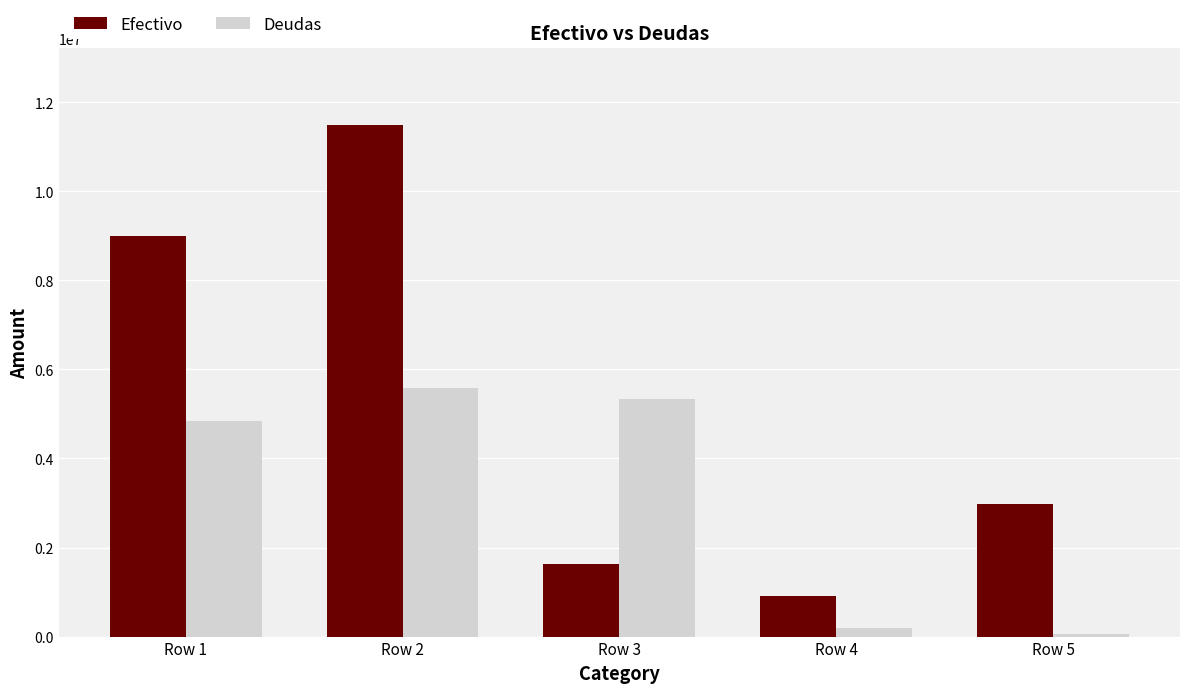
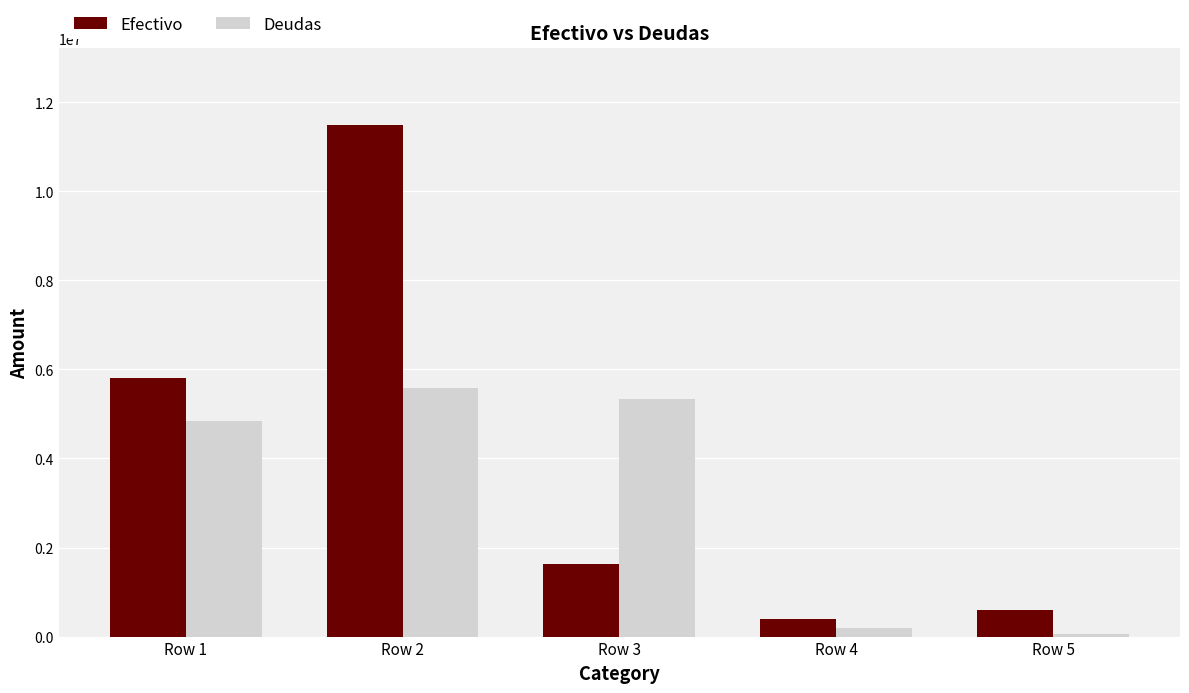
  {
    "Efectivo": {
-     "Row 1": 9000000,
+     "Row 1": 5800000,
      "Row 2": 11500000,
      "Row 3": 1600000,
-     "Row 4": 900000,
-     "Row 5": 3000000
+     "Row 4": 400000,
+     "Row 5": 600000
    },
    "Deudas": {
      "Row 1": 4900000,
      "Row 2": 5600000,
      "Row 3": 5300000,
      "Row 4": 200000
    }
  }
